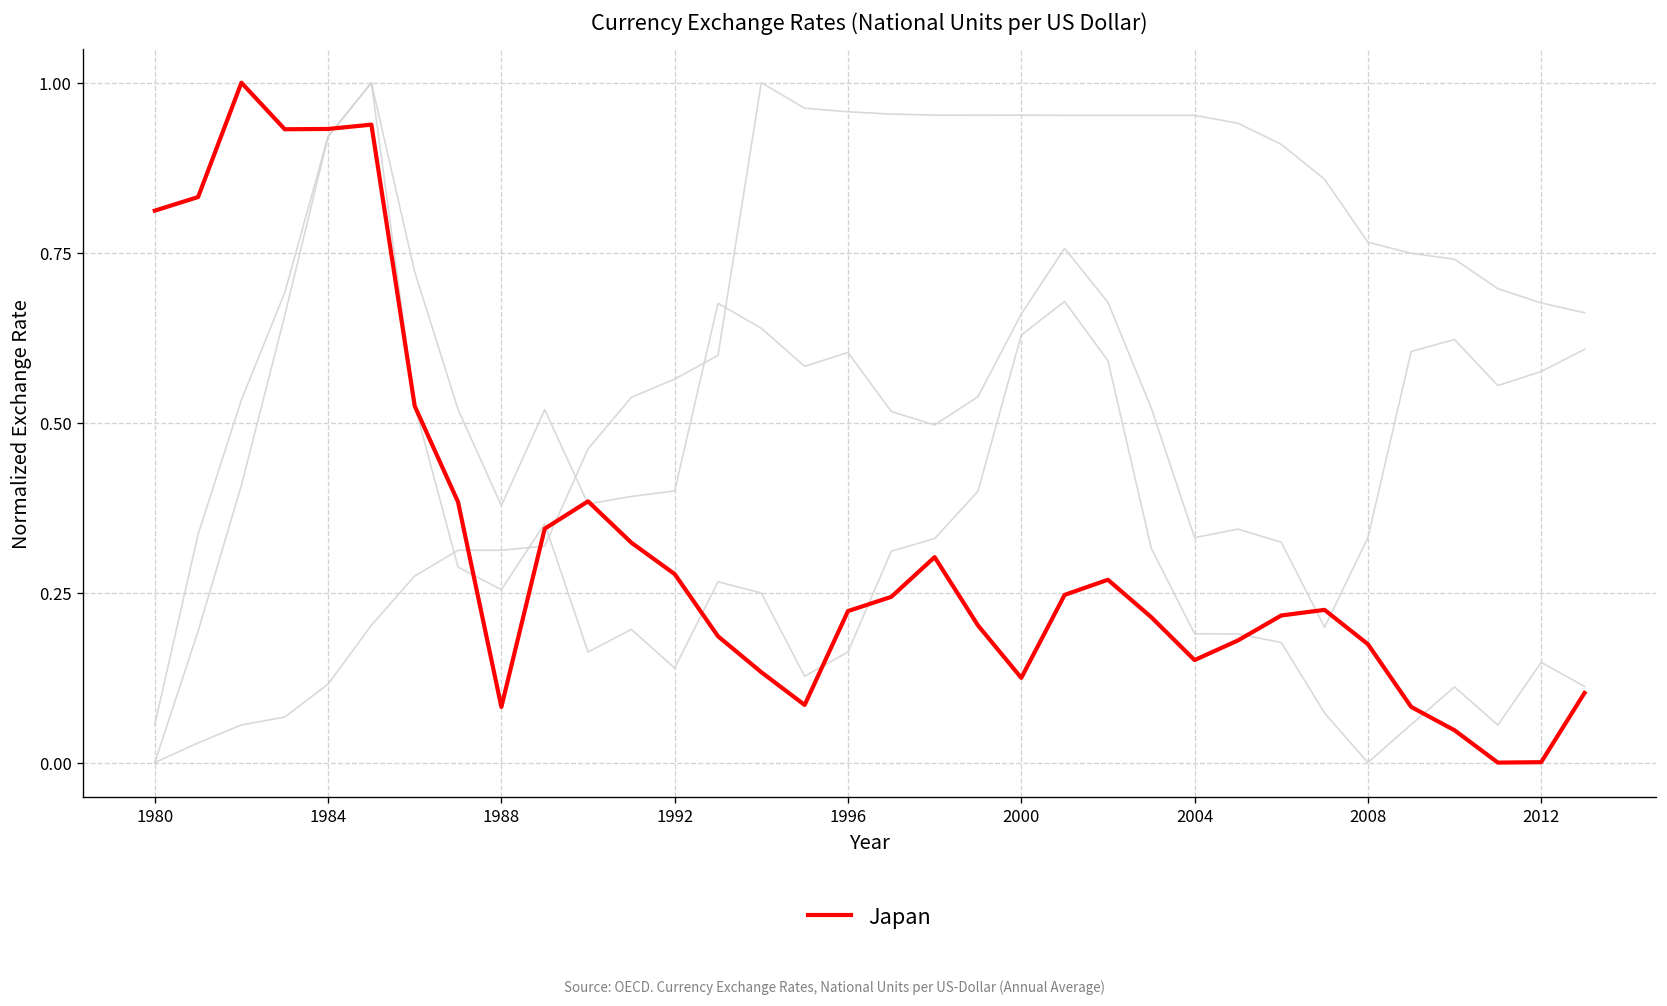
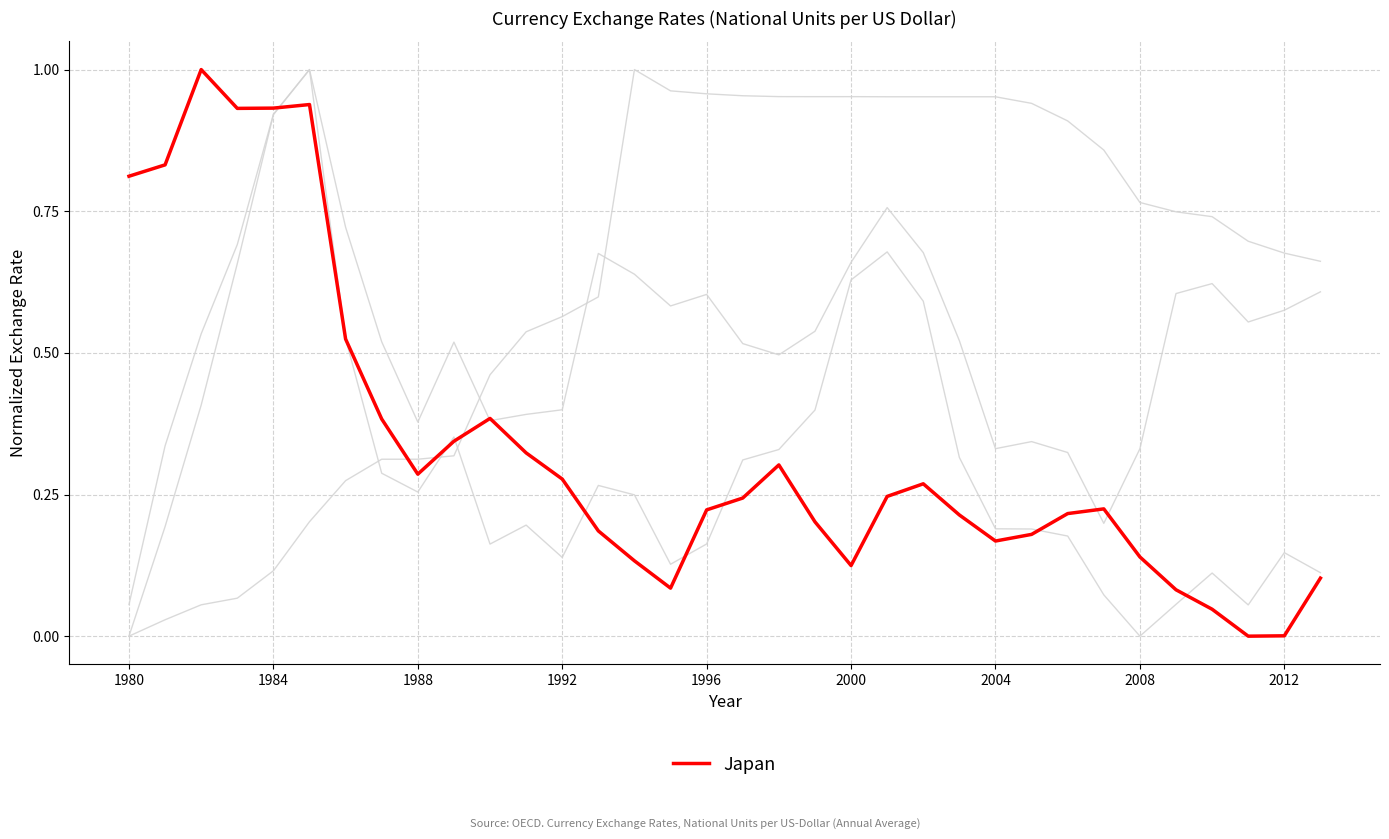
  {
    "Japan": {
      "1980": 0.81,
      "1984": 0.93,
-     "1988": 0.08,
+     "1988": 0.29,
      "1992": 0.28,
      "1996": 0.22,
      "2000": 0.12,
-     "2004": 0.15,
-     "2008": 0.17,
+     "2004": 0.17,
+     "2008": 0.14,
      "2012": 0.00
    }
  }
